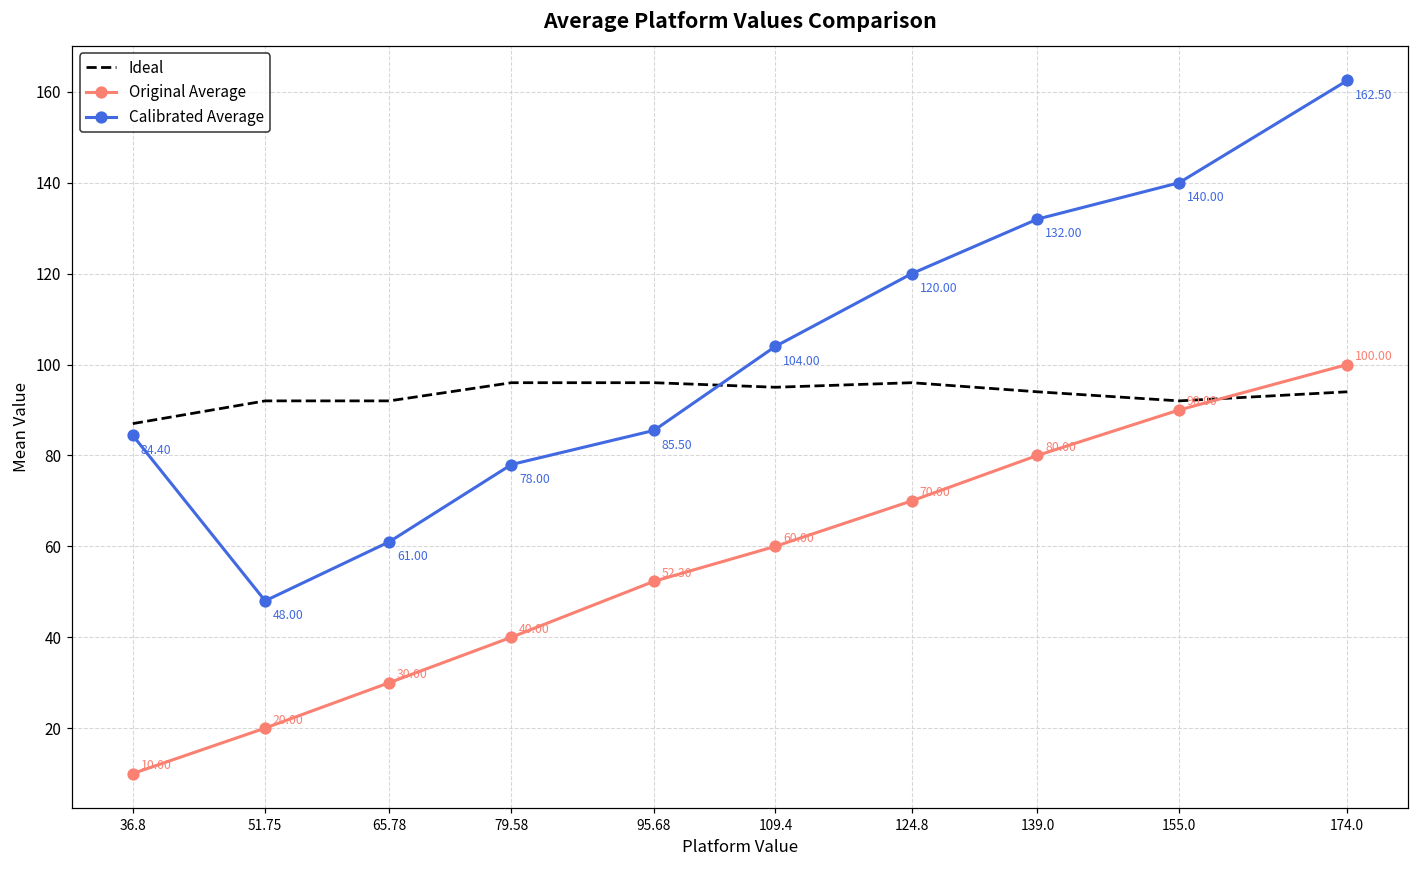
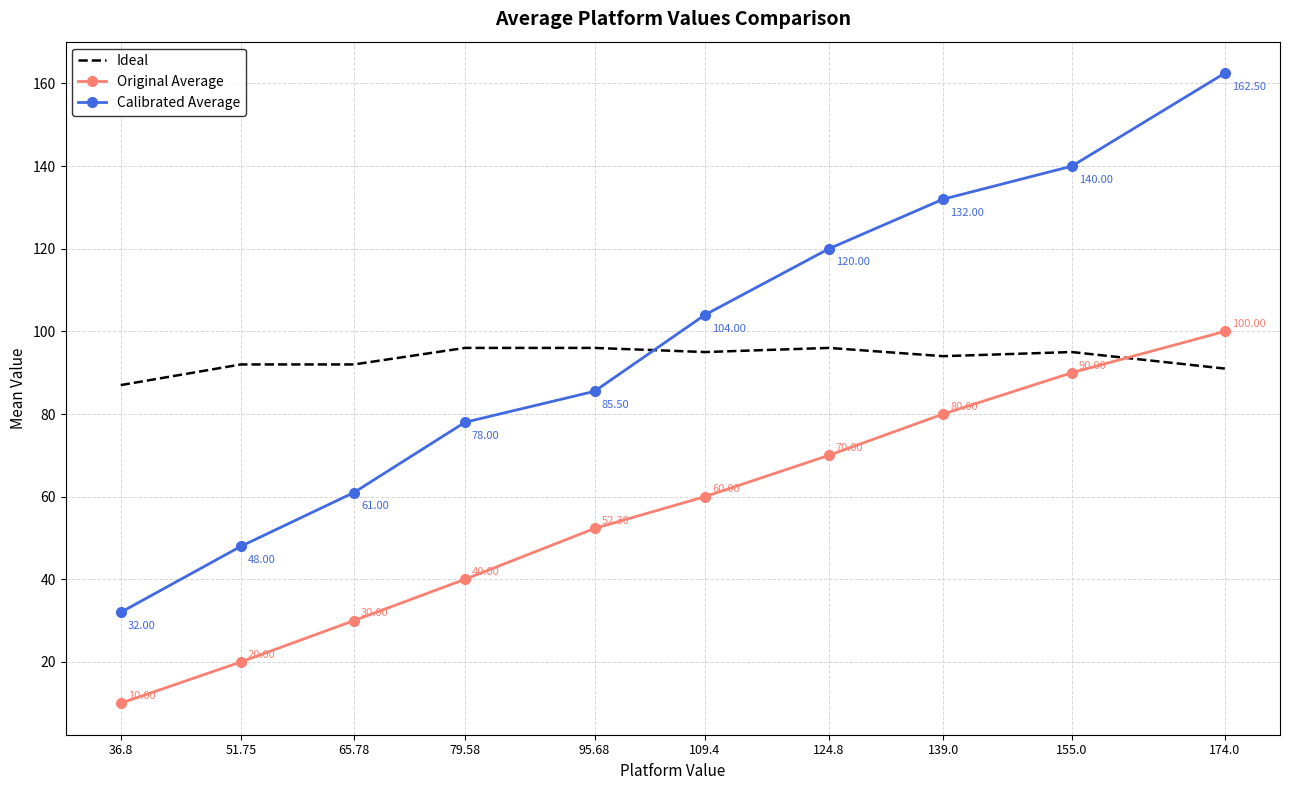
  {
    "Ideal": {
      "36.8": 87,
      "51.75": 92,
      "65.78": 92,
      "79.58": 96,
      "95.68": 96,
      "109.4": 95,
      "124.8": 96,
      "139.0": 94,
-     "155.0": 92,
-     "174.0": 94
+     "155.0": 95,
+     "174.0": 91
    },
    "Original Average": {
      "36.8": 10.00,
      "51.75": 20.00,
      "65.78": 30.00,
      "79.58": 40.00,
      "95.68": 52.30,
      "109.4": 60.00,
      "124.8": 70.00,
      "139.0": 80.00,
      "155.0": 90.00,
      "174.0": 100.00
    },
    "Calibrated Average": {
-     "36.8": 84.40,
+     "36.8": 32.00,
      "51.75": 48.00,
      "65.78": 61.00,
      "79.58": 78.00,
      "95.68": 85.50,
      "109.4": 104.00,
      "124.8": 120.00,
      "139.0": 132.00,
      "155.0": 140.00,
      "174.0": 162.50
    }
  }
